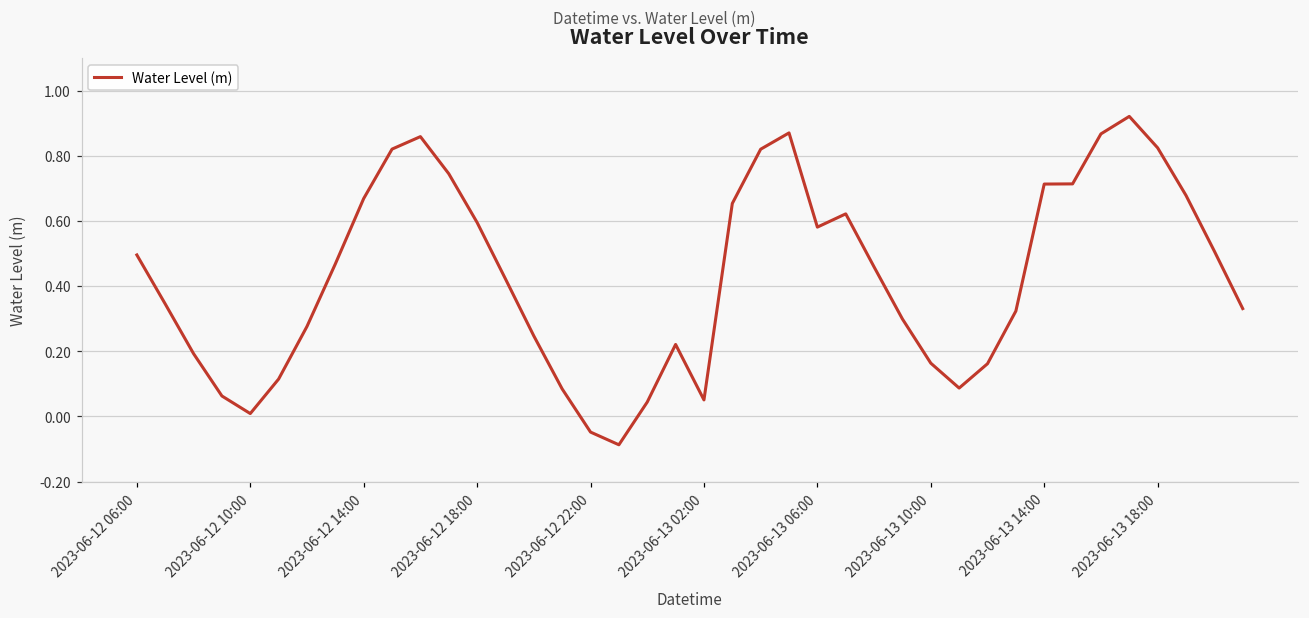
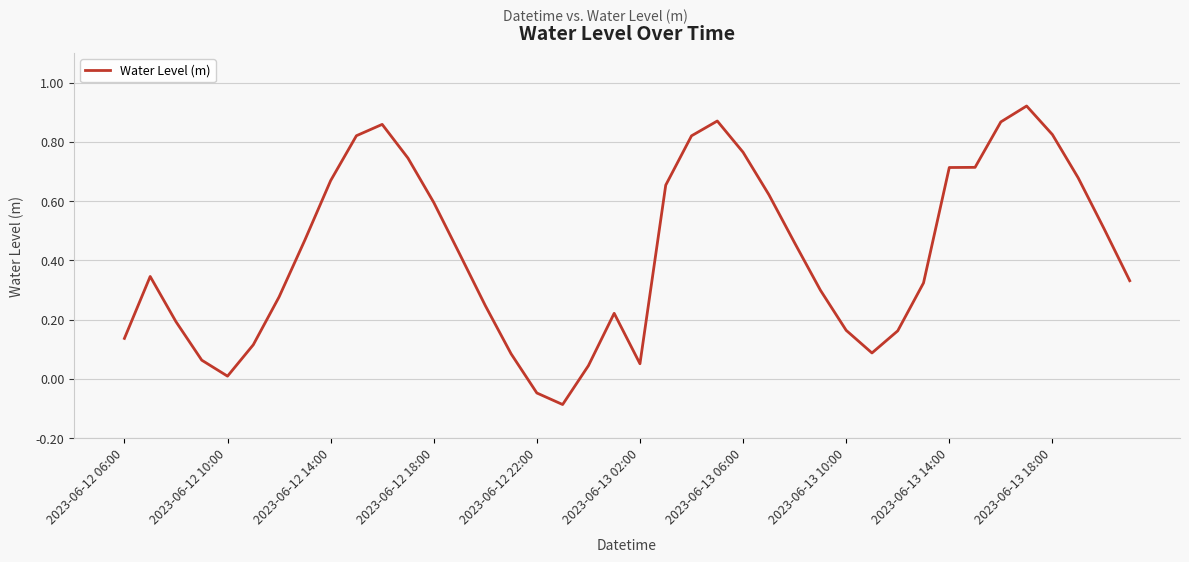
  {
-   "2023-06-12 06:00": 0.50,
+   "2023-06-12 06:00": 0.14,
    "2023-06-12 10:00": 0.01,
    "2023-06-12 14:00": 0.67,
    "2023-06-12 18:00": 0.60,
    "2023-06-12 22:00": -0.05,
    "2023-06-13 02:00": 0.05,
-   "2023-06-13 06:00": 0.58,
+   "2023-06-13 06:00": 0.76,
    "2023-06-13 10:00": 0.16,
    "2023-06-13 14:00": 0.71,
    "2023-06-13 18:00": 0.82
  }
